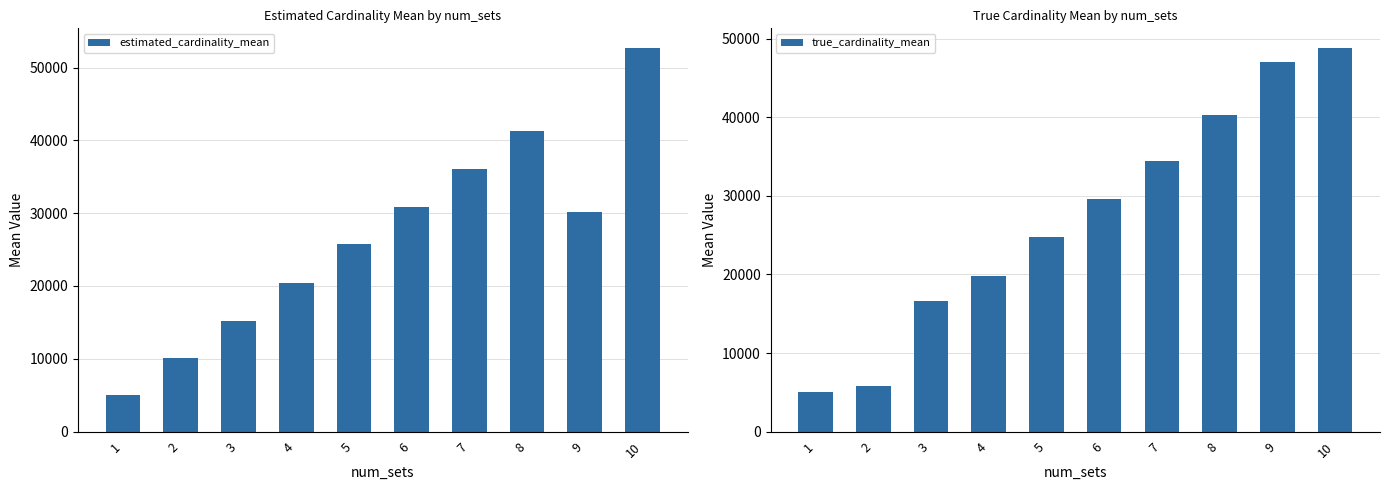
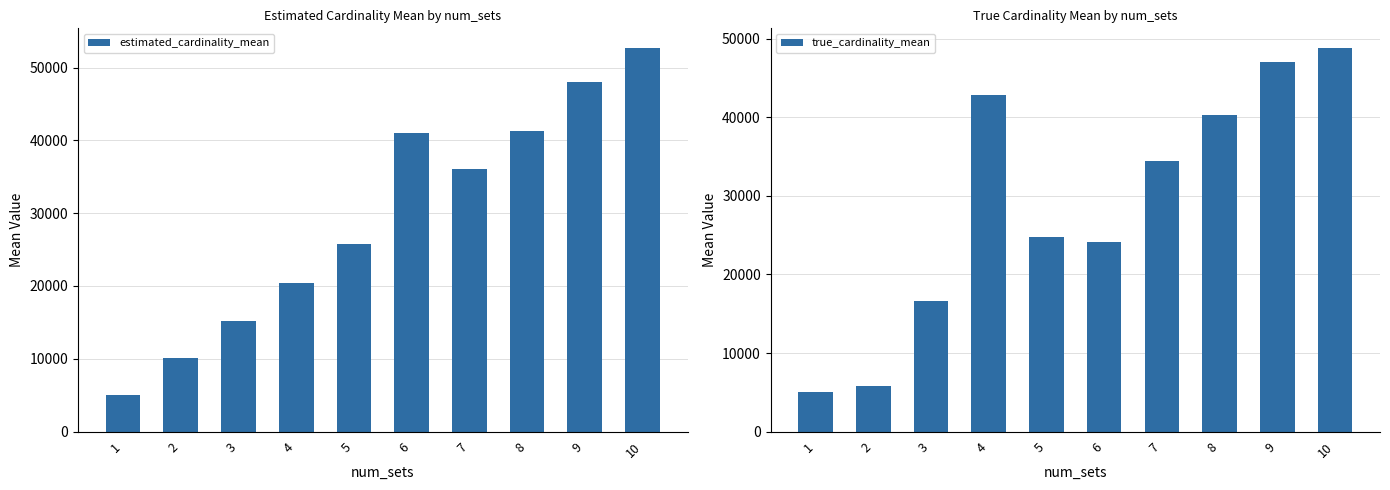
  {
    "Estimated Cardinality Mean by num_sets": {
      "1": 5000,
      "2": 10000,
      "3": 15000,
      "4": 20000,
      "5": 26000,
-     "6": 31000,
+     "6": 41000,
      "7": 36000,
      "8": 41000,
-     "9": 30000,
+     "9": 48000,
      "10": 53000
    },
    "True Cardinality Mean by num_sets": {
      "1": 5000,
      "2": 6000,
      "3": 17000,
-     "4": 20000,
+     "4": 43000,
      "5": 25000,
-     "6": 30000,
+     "6": 24000,
      "7": 34000,
      "8": 40000,
      "9": 47000,
      "10": 49000
    }
  }
